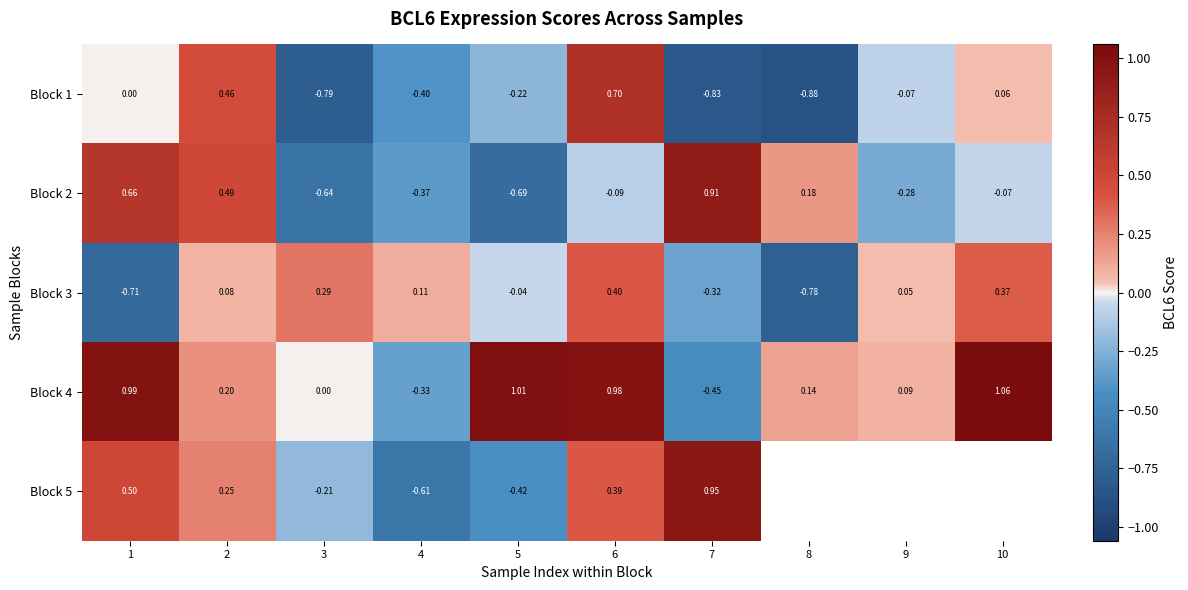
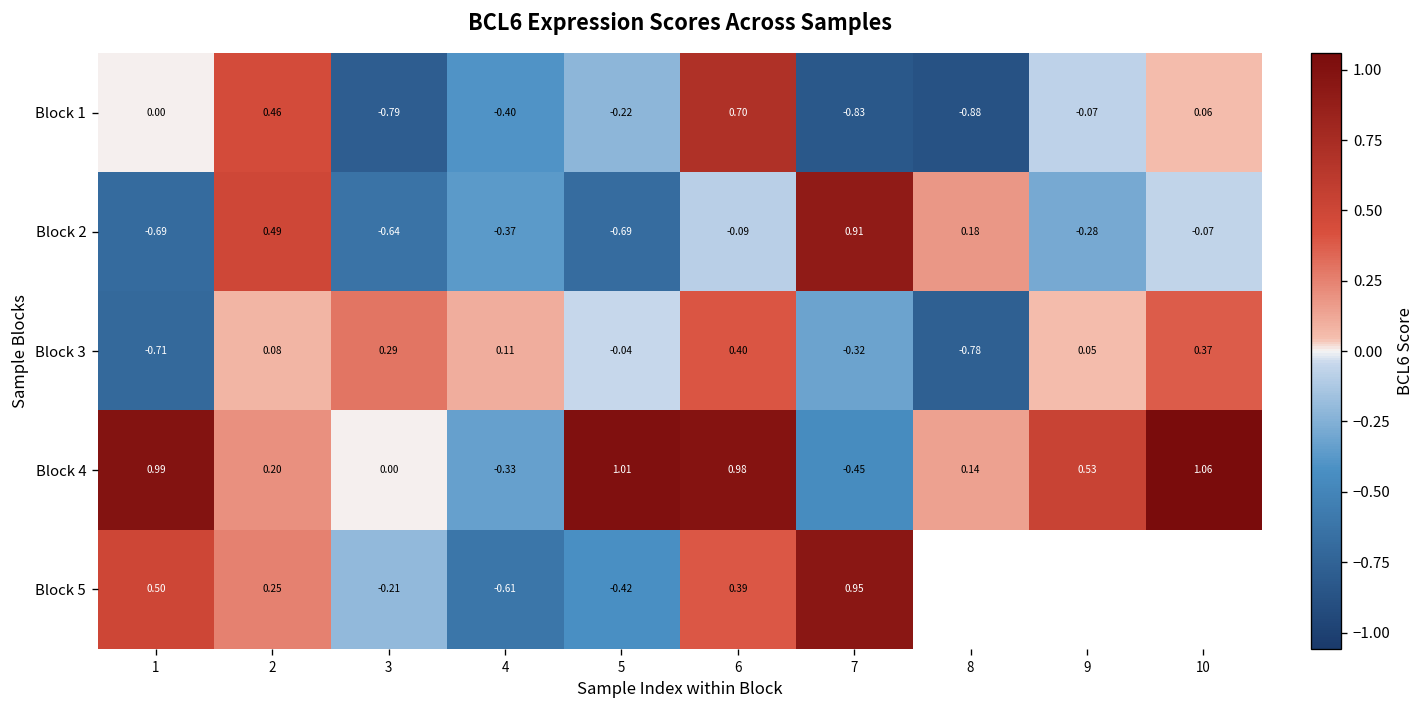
  {
    "Block 1": {
      "1": 0.00,
      "2": 0.46,
      "3": -0.79,
      "4": -0.40,
      "5": -0.22,
      "6": 0.70,
      "7": -0.83,
      "8": -0.88,
      "9": -0.07,
      "10": 0.06
    },
    "Block 2": {
-     "1": 0.66,
+     "1": -0.69,
      "2": 0.49,
      "3": -0.64,
      "4": -0.37,
      "5": -0.69,
      "6": -0.09,
      "7": 0.91,
      "8": 0.18,
      "9": -0.28,
      "10": -0.07
    },
    "Block 3": {
      "1": -0.71,
      "2": 0.08,
      "3": 0.29,
      "4": 0.11,
      "5": -0.04,
      "6": 0.40,
      "7": -0.32,
      "8": -0.78,
      "9": 0.05,
      "10": 0.37
    },
    "Block 4": {
      "1": 0.99,
      "2": 0.20,
      "3": 0.00,
      "4": -0.33,
      "5": 1.01,
      "6": 0.98,
      "7": -0.45,
      "8": 0.14,
-     "9": 0.09,
+     "9": 0.53,
      "10": 1.06
    },
    "Block 5": {
      "1": 0.50,
      "2": 0.25,
      "3": -0.21,
      "4": -0.61,
      "5": -0.42,
      "6": 0.39,
      "7": 0.95
    }
  }
